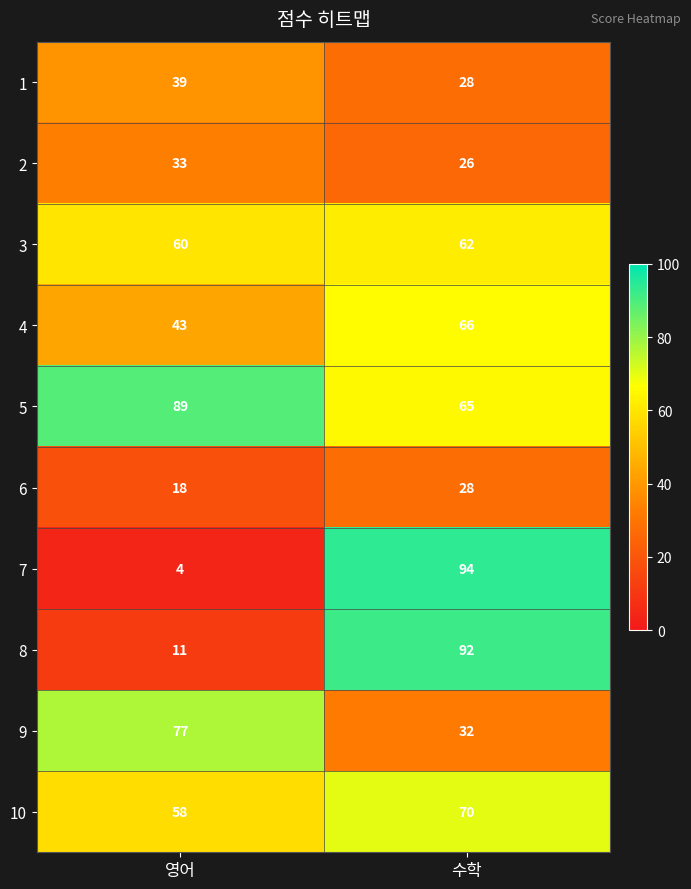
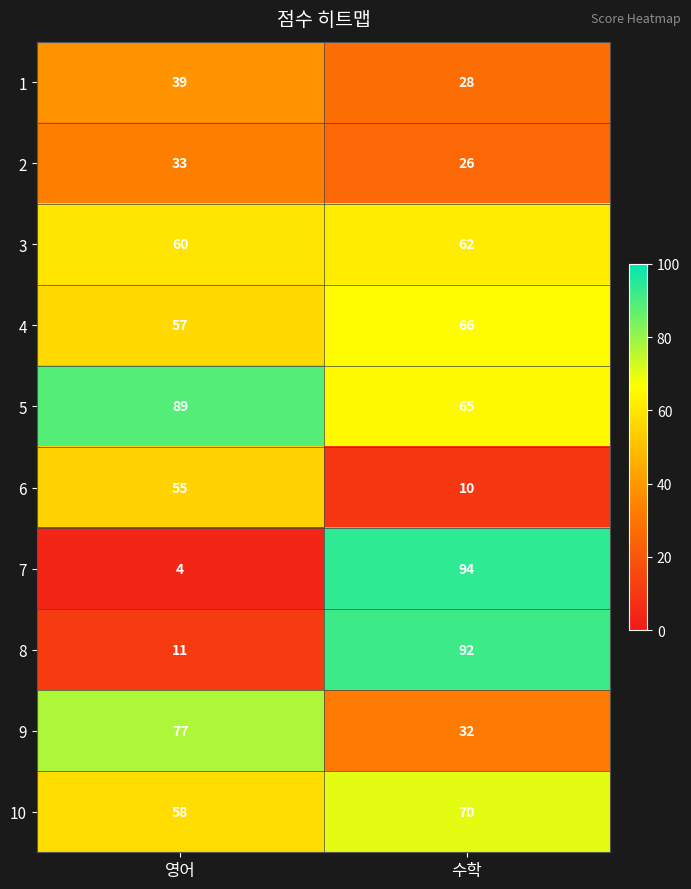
  {
    "1": {
      "영어": 39,
      "수학": 28
    },
    "2": {
      "영어": 33,
      "수학": 26
    },
    "3": {
      "영어": 60,
      "수학": 62
    },
    "4": {
-     "영어": 43,
+     "영어": 57,
      "수학": 66
    },
    "5": {
      "영어": 89,
      "수학": 65
    },
    "6": {
-     "영어": 18,
-     "수학": 28
+     "영어": 55,
+     "수학": 10
    },
    "7": {
      "영어": 4,
      "수학": 94
    },
    "8": {
      "영어": 11,
      "수학": 92
    },
    "9": {
      "영어": 77,
      "수학": 32
    },
    "10": {
      "영어": 58,
      "수학": 70
    }
  }
